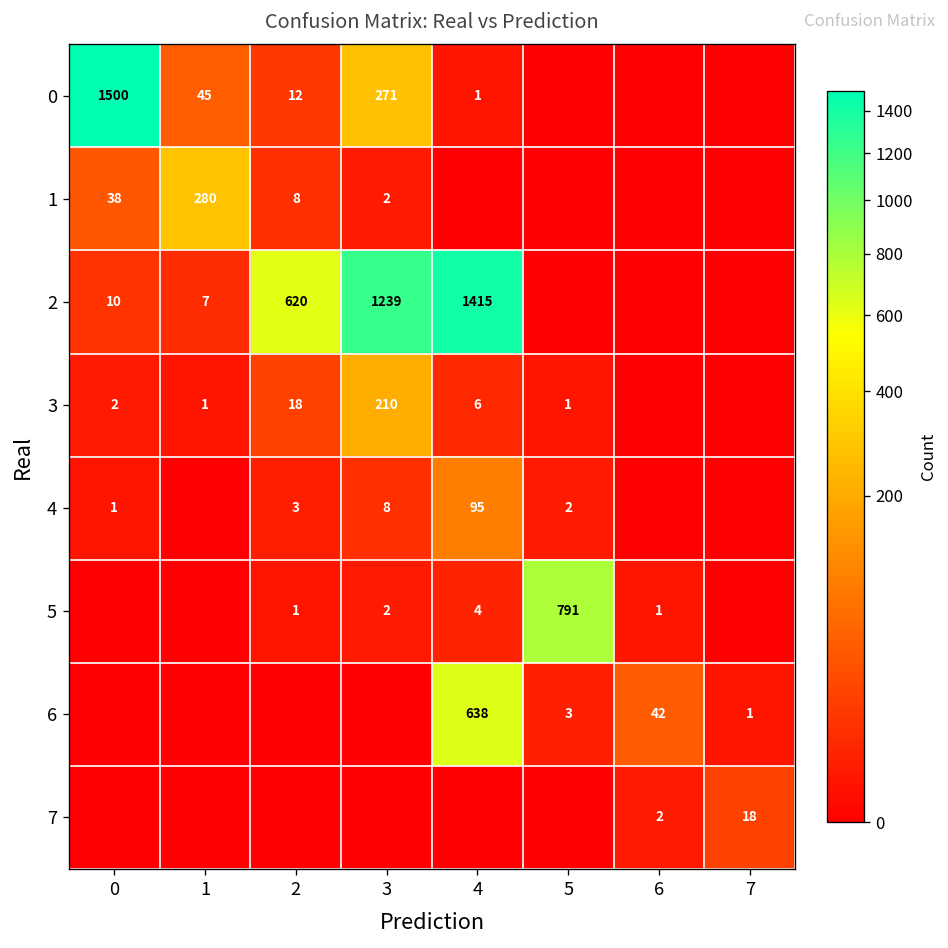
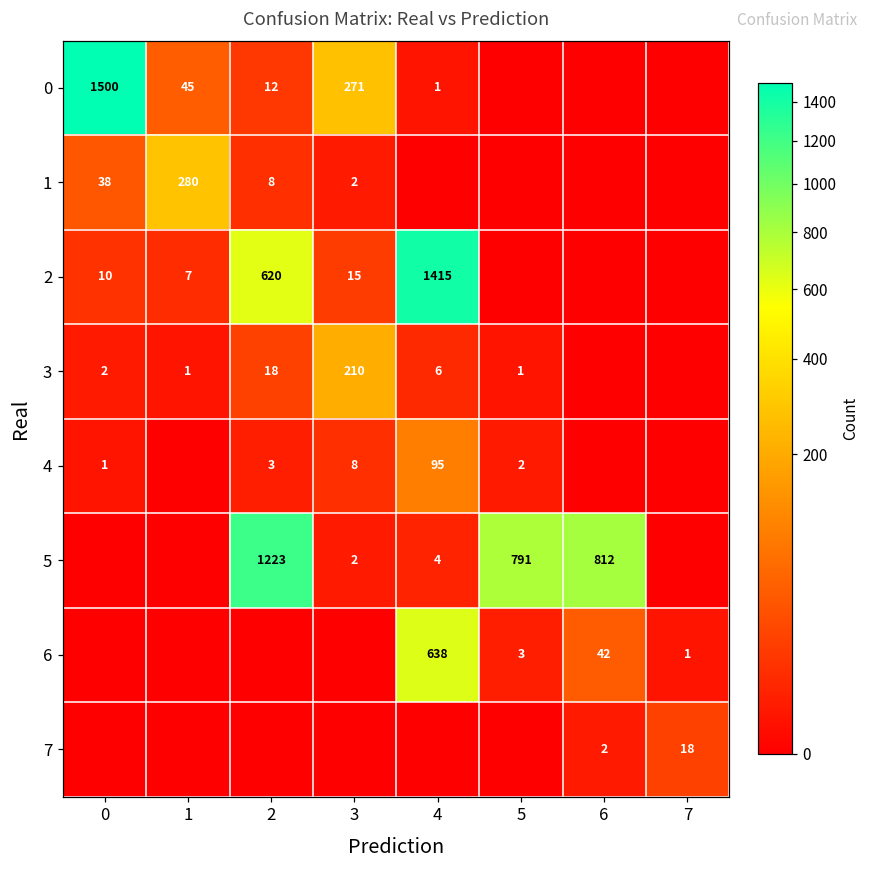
  {
    "0": {
      "0": 1500,
      "1": 45,
      "2": 12,
      "3": 271,
      "4": 1
    },
    "1": {
      "0": 38,
      "1": 280,
      "2": 8,
      "3": 2
    },
    "2": {
      "0": 10,
      "1": 7,
      "2": 620,
-     "3": 1239,
+     "3": 15,
      "4": 1415
    },
    "3": {
      "0": 2,
      "1": 1,
      "2": 18,
      "3": 210,
      "4": 6,
      "5": 1
    },
    "4": {
      "0": 1,
      "2": 3,
      "3": 8,
      "4": 95,
      "5": 2
    },
    "5": {
-     "2": 1,
+     "2": 1223,
      "3": 2,
      "4": 4,
      "5": 791,
-     "6": 1
+     "6": 812
    },
    "6": {
      "4": 638,
      "5": 3,
      "6": 42,
      "7": 1
    },
    "7": {
      "6": 2,
      "7": 18
    }
  }
